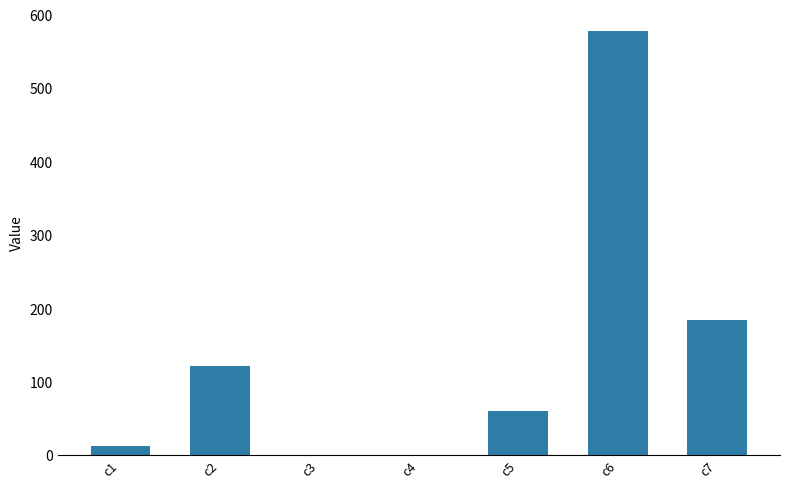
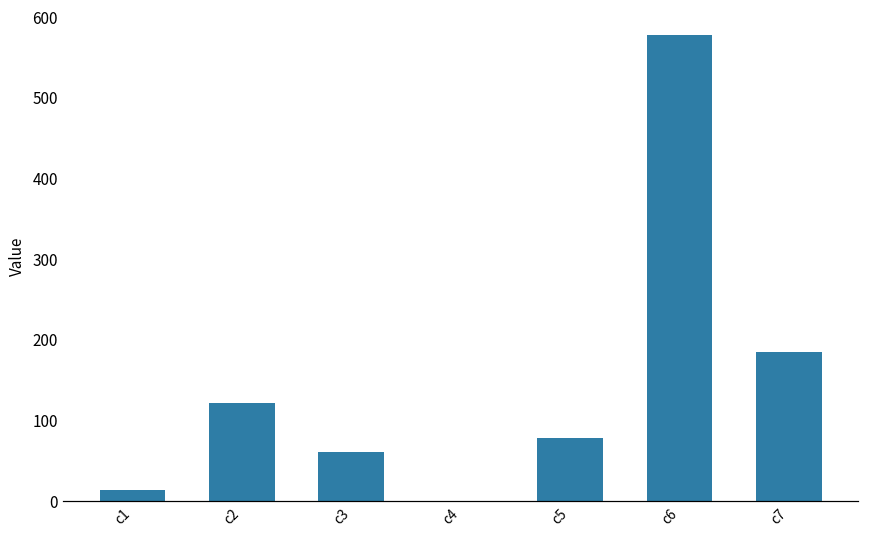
  {
    "c1": 10,
    "c2": 120,
-   "c3": 0,
-   "c5": 60,
+   "c3": 60,
+   "c5": 80,
    "c6": 580,
    "c7": 180
  }
